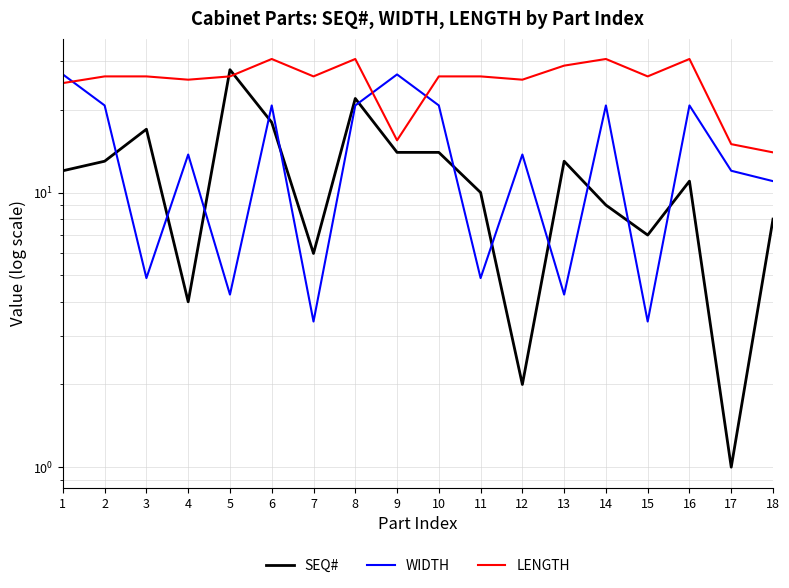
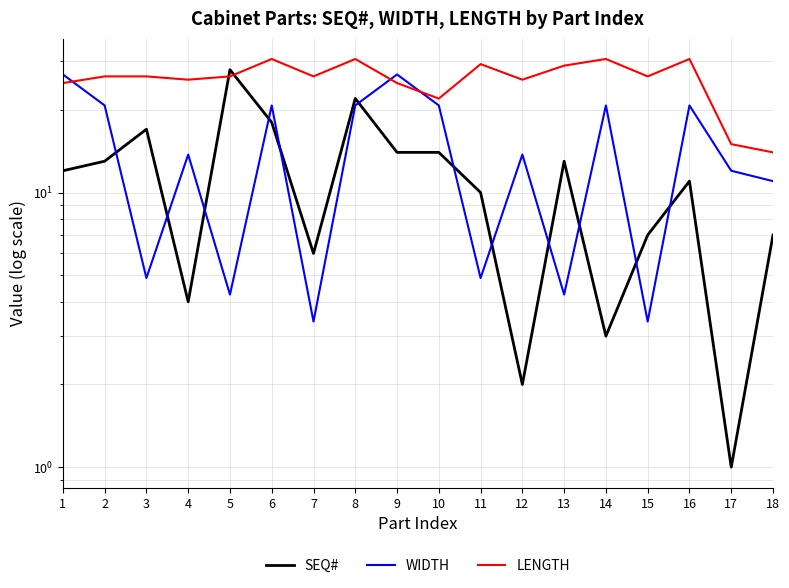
  {
    "SEQ#": {
      "1": 12,
      "2": 13,
      "3": 17,
      "4": 4,
      "5": 28,
      "6": 18,
      "7": 6,
      "8": 22,
      "9": 14,
      "10": 14,
      "11": 10,
      "12": 2,
      "13": 13,
-     "14": 9,
+     "14": 3,
      "15": 7,
      "16": 11,
      "17": 1,
-     "18": 8
+     "18": 7
    },
    "WIDTH": {
      "1": 27,
      "2": 21,
      "3": 4.9,
      "4": 14,
      "5": 4.3,
      "6": 21,
      "7": 3.4,
      "8": 21,
      "9": 27,
      "10": 21,
      "11": 4.9,
      "12": 14,
      "13": 4.3,
      "14": 21,
      "15": 3.4,
      "16": 21,
      "17": 12,
      "18": 11
    },
    "LENGTH": {
      "1": 25,
      "2": 26,
      "3": 26,
      "4": 26,
      "5": 26,
      "6": 31,
      "7": 26,
      "8": 31,
-     "9": 15,
-     "10": 26,
-     "11": 26,
+     "9": 25,
+     "10": 22,
+     "11": 29,
      "12": 26,
      "13": 29,
      "14": 31,
      "15": 26,
      "16": 31,
      "17": 15,
      "18": 14
    }
  }
